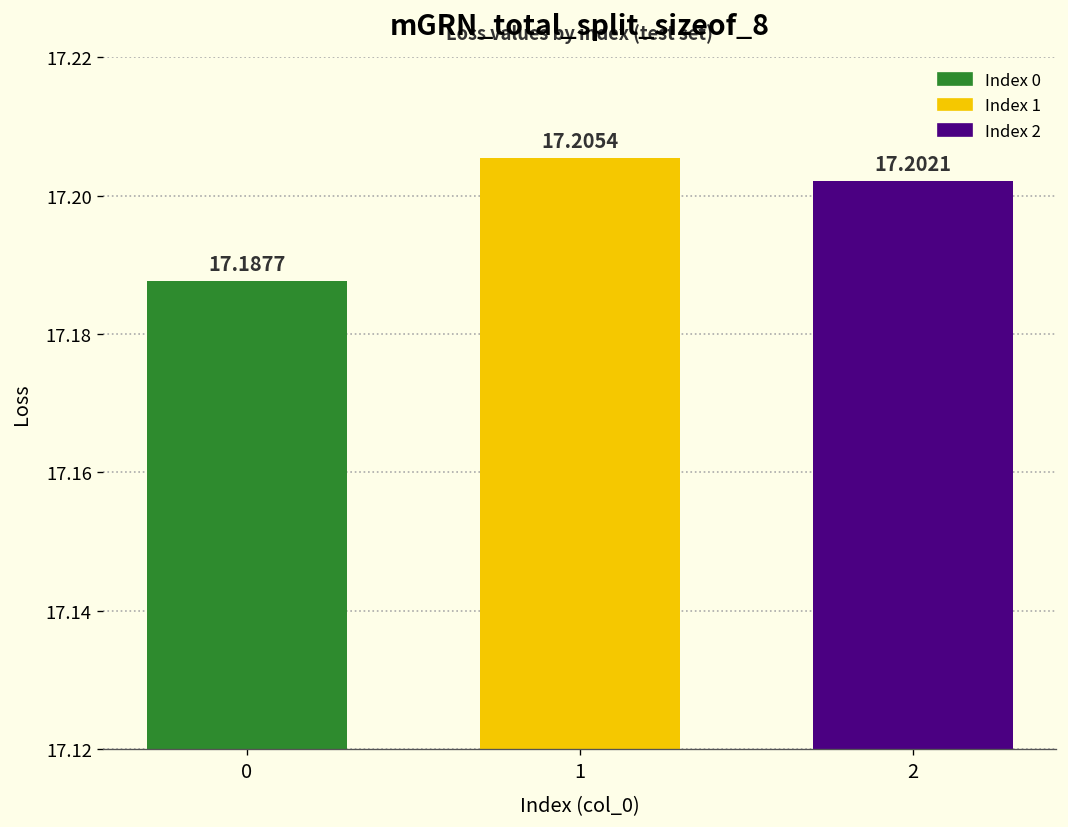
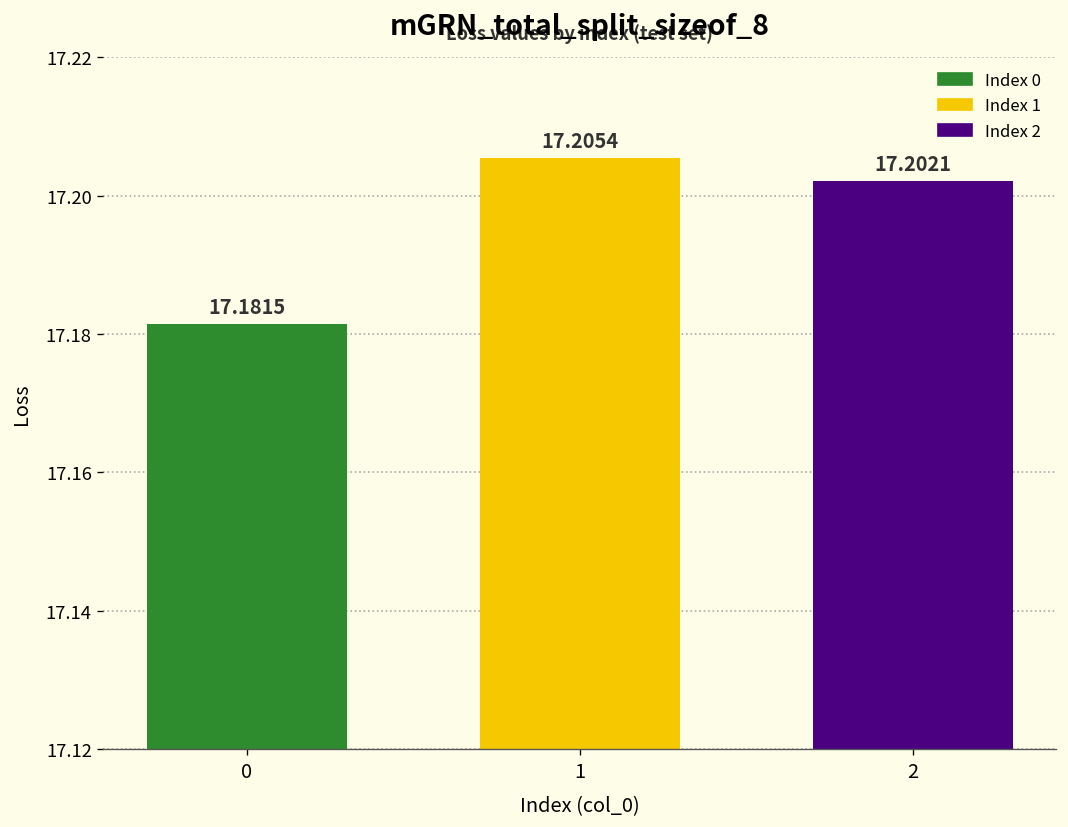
  {
-   "0": 17.1877,
+   "0": 17.1815,
    "1": 17.2054,
    "2": 17.2021
  }
